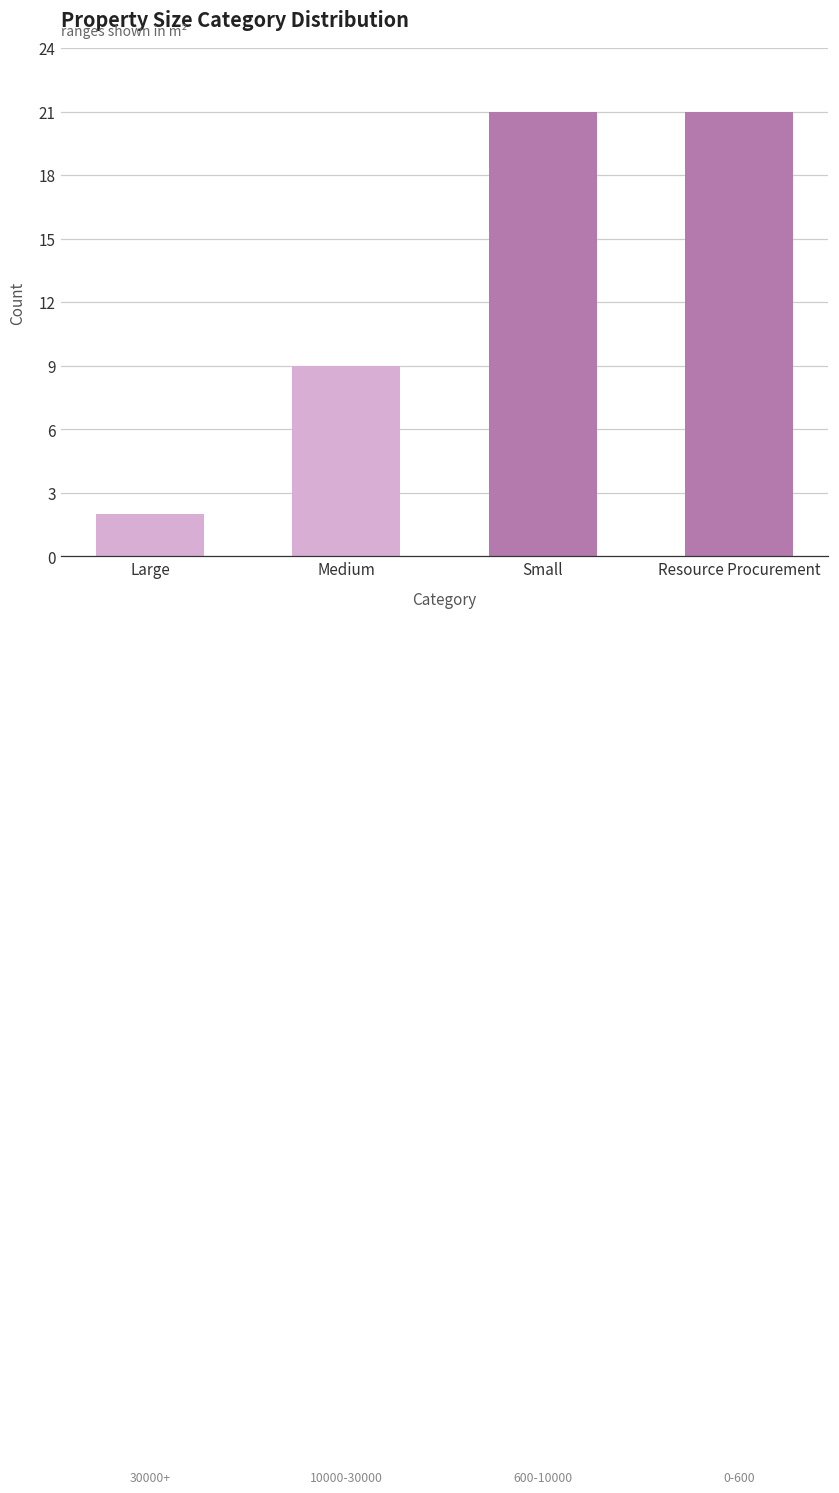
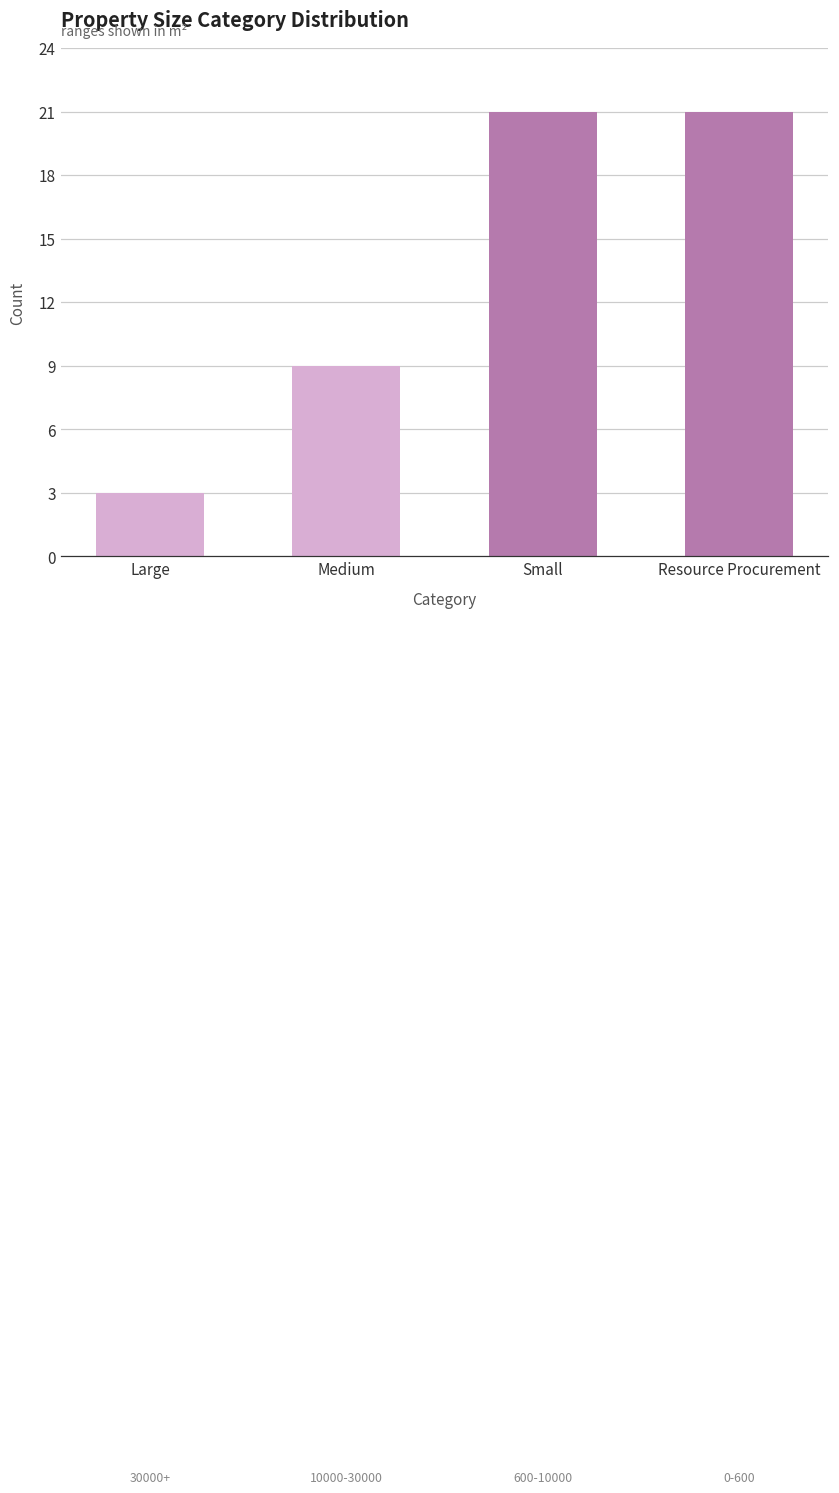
  {
-   "Large": 2,
+   "Large": 3,
    "Medium": 9,
    "Small": 21,
    "Resource Procurement": 21
  }
